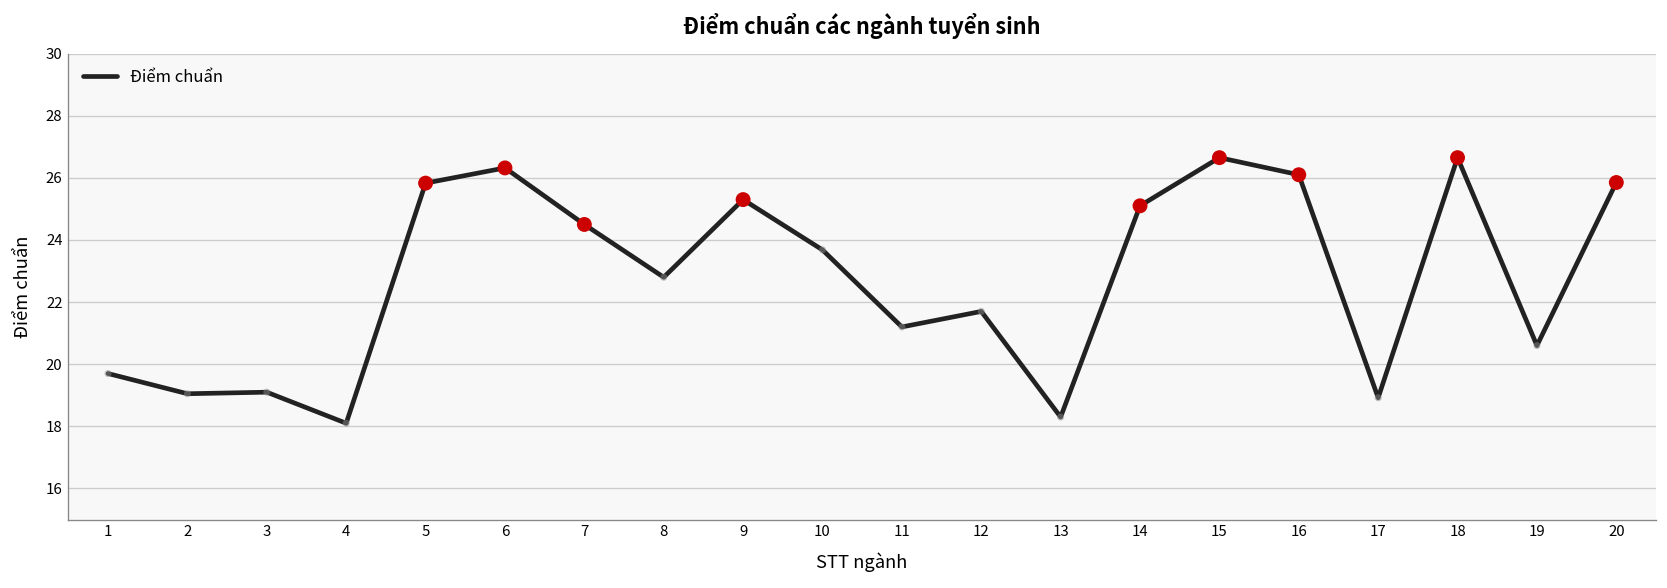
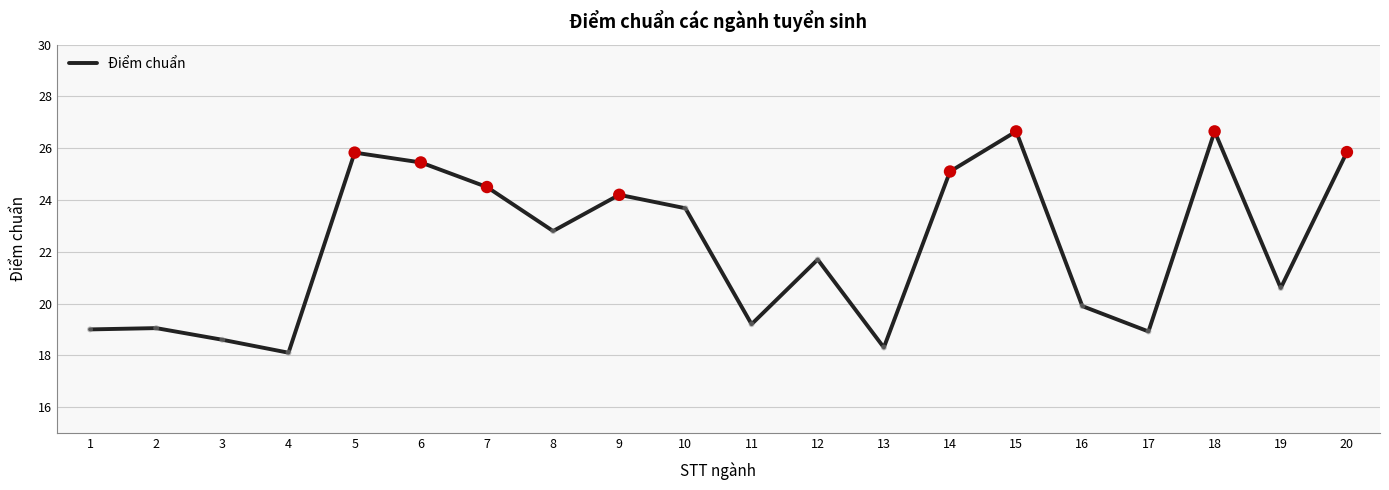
  {
    "Điểm chuẩn": {
-     "1": 19.7,
-     "3": 19.1,
-     "6": 26.3,
-     "9": 25.3,
-     "11": 21.2,
-     "16": 26.1
+     "1": 19.0,
+     "3": 18.6,
+     "6": 25.5,
+     "9": 24.2,
+     "11": 19.2,
+     "16": 19.9
    }
  }
